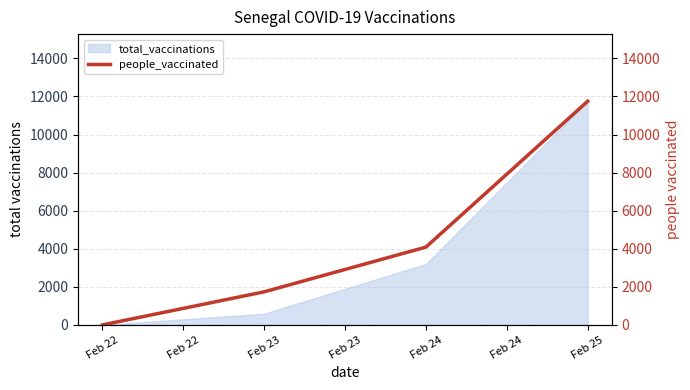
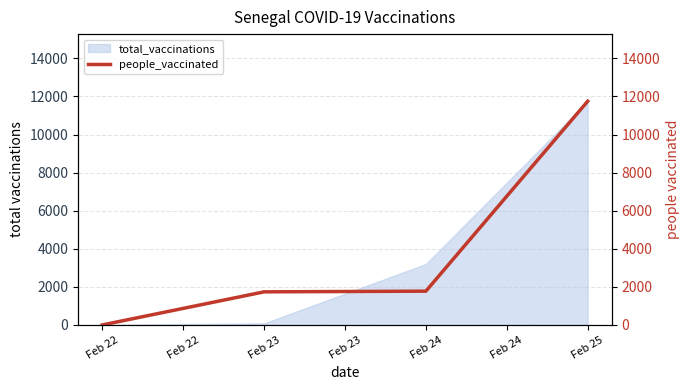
  {
    "total_vaccinations": {
      "Feb 22": 0,
-     "Feb 23": 600,
+     "Feb 23": 100,
      "Feb 24": 3200,
      "Feb 25": 11700
    },
    "people_vaccinated": {
      "Feb 22": 0,
      "Feb 23": 1700,
-     "Feb 24": 4100,
+     "Feb 24": 1800,
      "Feb 25": 11700
    }
  }
